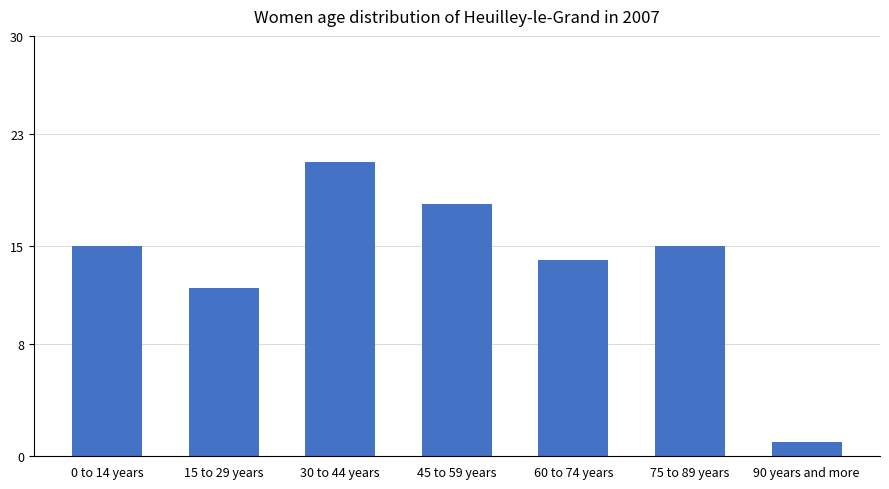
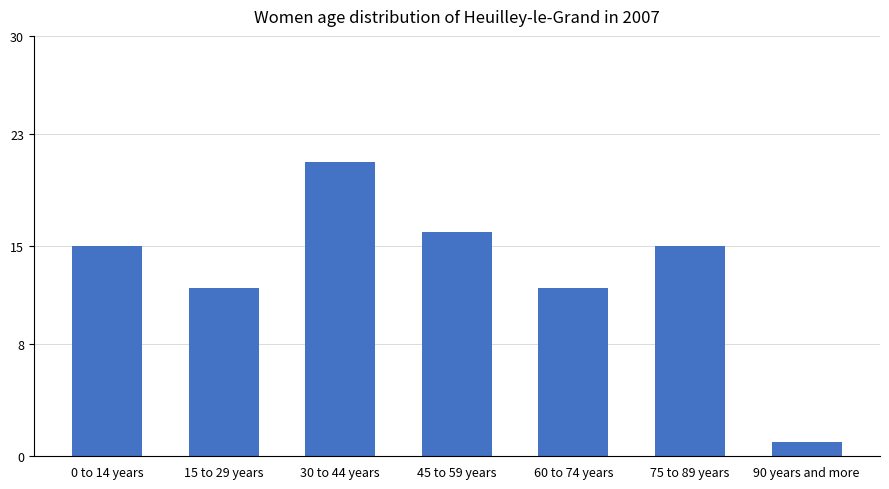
  {
    "0 to 14 years": 15,
    "15 to 29 years": 12,
    "30 to 44 years": 21,
-   "45 to 59 years": 18,
-   "60 to 74 years": 14,
+   "45 to 59 years": 16,
+   "60 to 74 years": 12,
    "75 to 89 years": 15,
    "90 years and more": 1
  }
